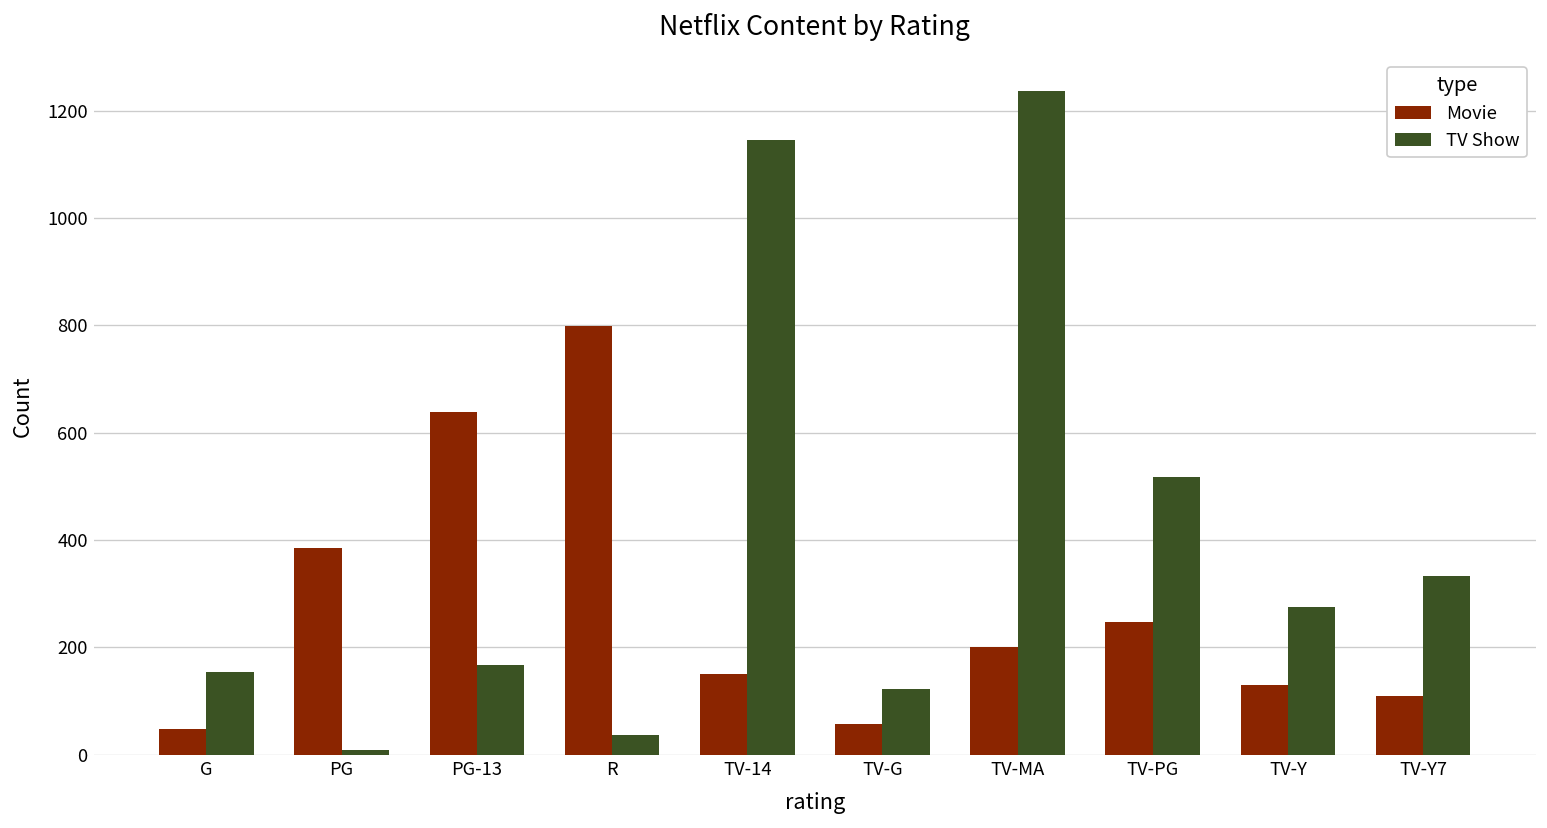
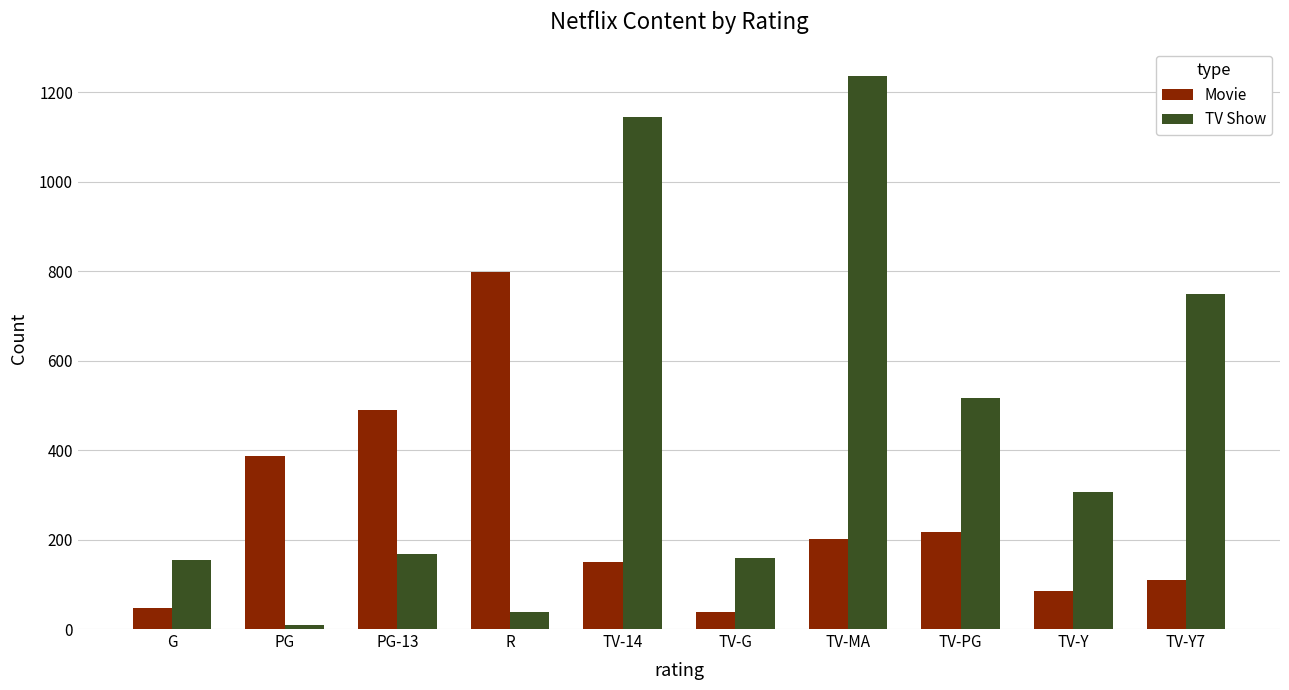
  {
    "Movie": {
      "G": 50,
      "PG": 390,
-     "PG-13": 640,
+     "PG-13": 490,
      "R": 800,
      "TV-14": 150,
-     "TV-G": 60,
+     "TV-G": 40,
      "TV-MA": 200,
-     "TV-PG": 250,
-     "TV-Y": 130,
+     "TV-PG": 220,
+     "TV-Y": 90,
      "TV-Y7": 110
    },
    "TV Show": {
      "G": 160,
      "PG": 10,
      "PG-13": 170,
      "R": 40,
      "TV-14": 1150,
-     "TV-G": 120,
+     "TV-G": 160,
      "TV-MA": 1240,
      "TV-PG": 520,
-     "TV-Y": 280,
-     "TV-Y7": 330
+     "TV-Y": 310,
+     "TV-Y7": 750
    }
  }
